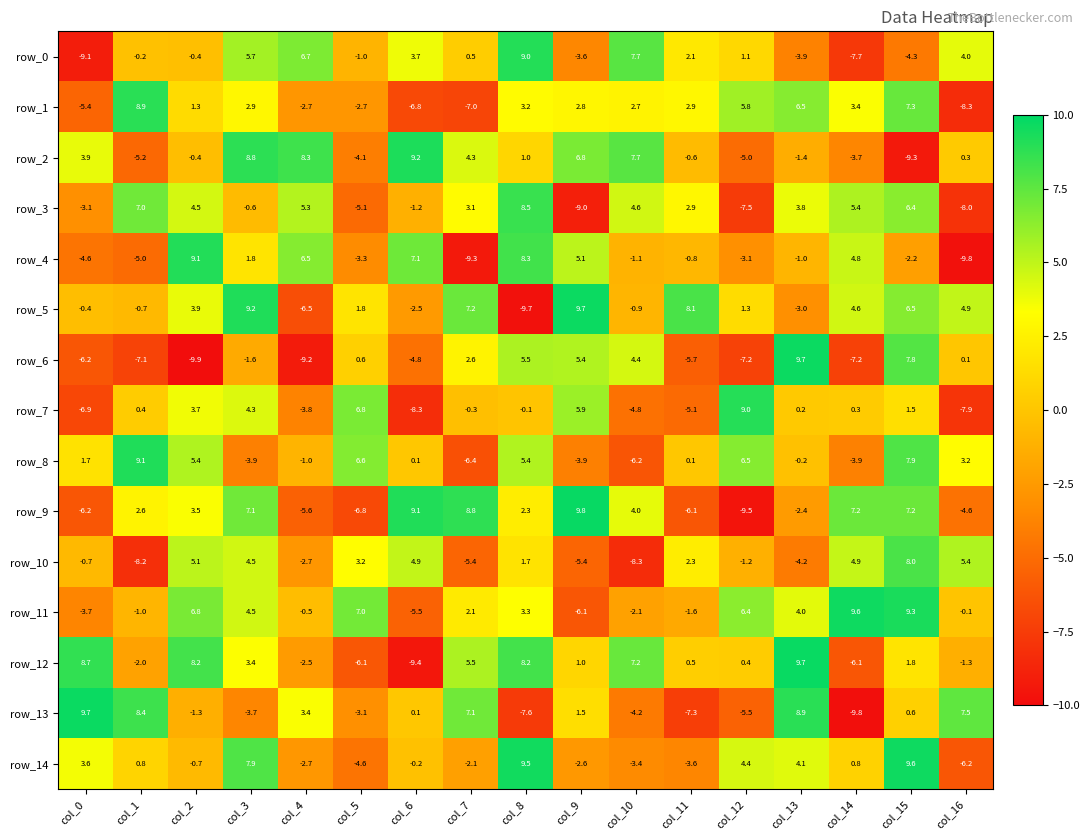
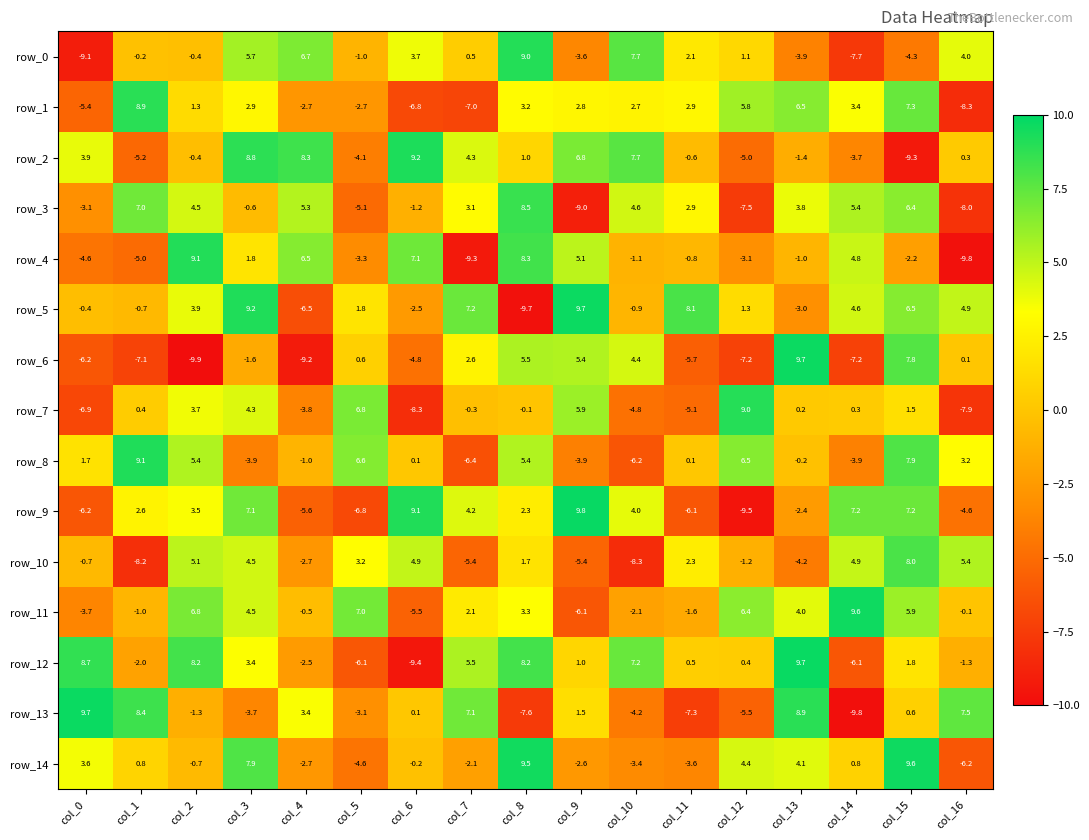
  {
    "row_9": {
      "col_0": -6.2,
      "col_1": 2.6,
      "col_2": 3.5,
      "col_3": 7.1,
      "col_4": -5.6,
      "col_5": -6.8,
      "col_6": 9.1,
-     "col_7": 8.8,
+     "col_7": 4.2,
      "col_8": 2.3,
      "col_9": 9.8,
      "col_10": 4.0,
      "col_11": -6.1,
      "col_12": -9.5,
      "col_13": -2.4,
      "col_14": 7.2,
      "col_15": 7.2,
      "col_16": -4.6
    },
    "row_11": {
      "col_0": -3.7,
      "col_1": -1.0,
      "col_2": 6.8,
      "col_3": 4.5,
      "col_4": -0.5,
      "col_5": 7.0,
      "col_6": -5.5,
      "col_7": 2.1,
      "col_8": 3.3,
      "col_9": -6.1,
      "col_10": -2.1,
      "col_11": -1.6,
      "col_12": 6.4,
      "col_13": 4.0,
      "col_14": 9.6,
-     "col_15": 9.3,
+     "col_15": 5.9,
      "col_16": -0.1
    }
  }
